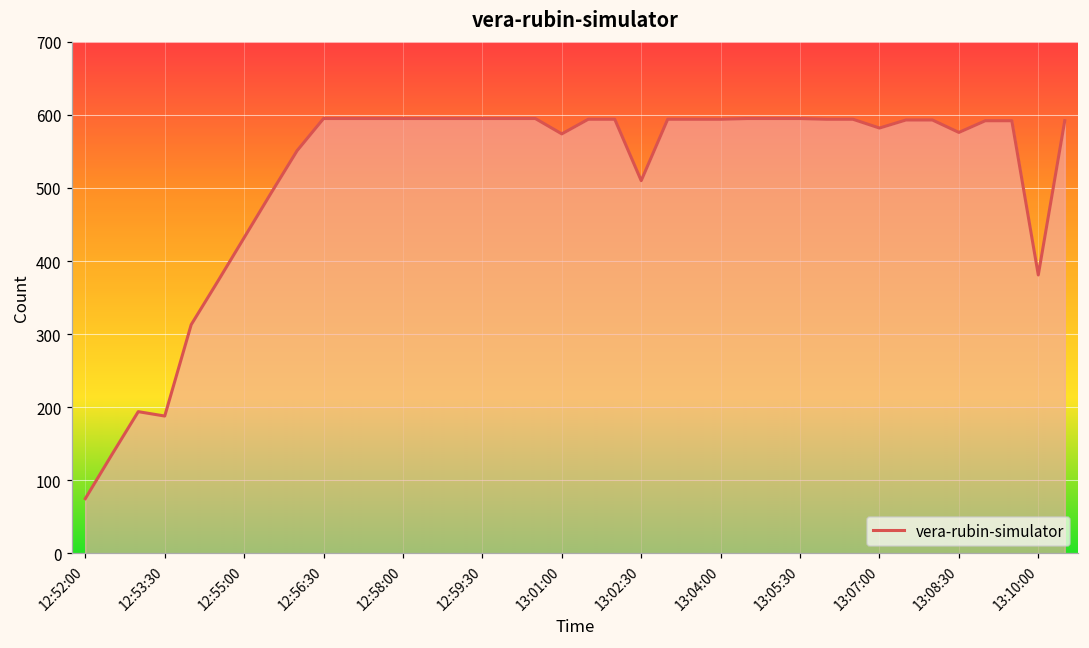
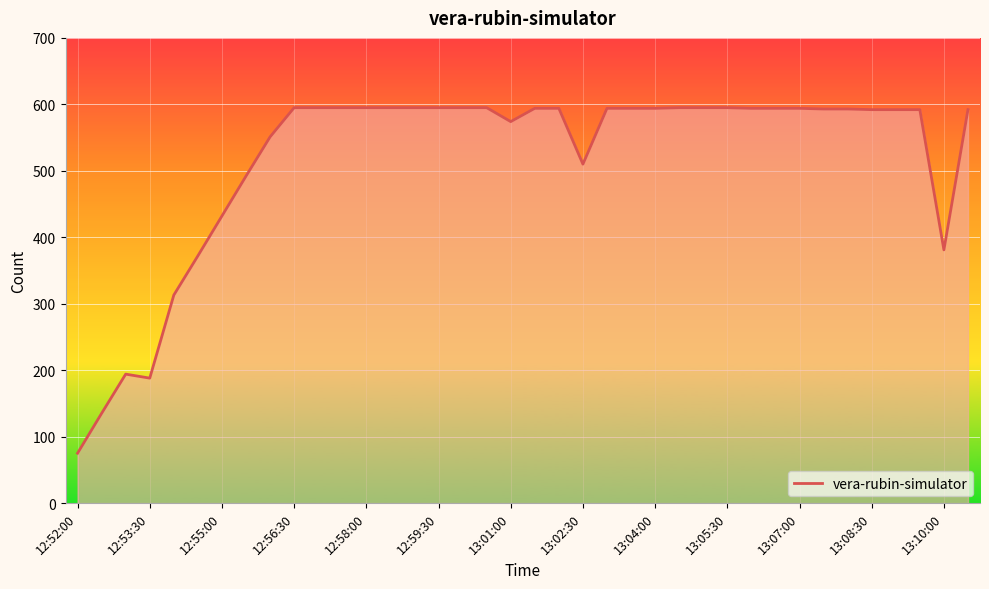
  {
    "12:52:00": 80,
    "12:53:30": 190,
    "12:55:00": 430,
    "12:56:30": 600,
    "12:58:00": 600,
    "12:59:30": 600,
    "13:01:00": 570,
    "13:02:30": 510,
    "13:04:00": 590,
    "13:05:30": 600,
-   "13:07:00": 580,
-   "13:08:30": 580,
+   "13:07:00": 590,
+   "13:08:30": 590,
    "13:10:00": 380
  }
